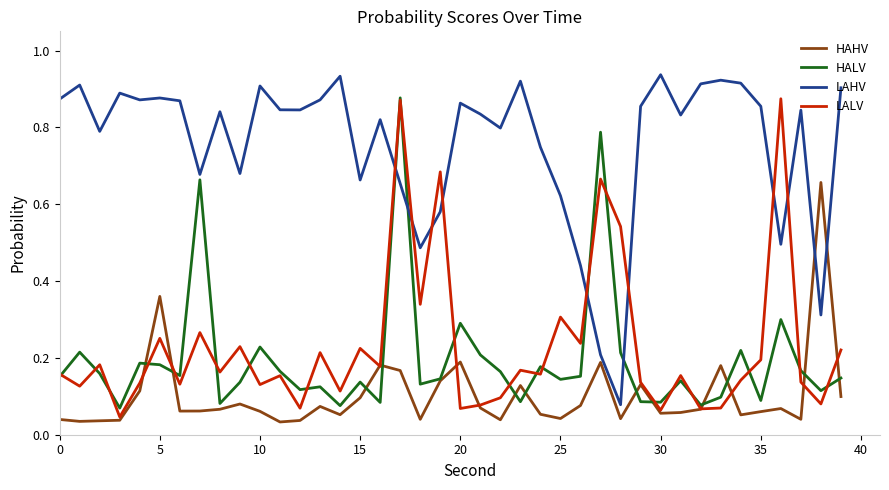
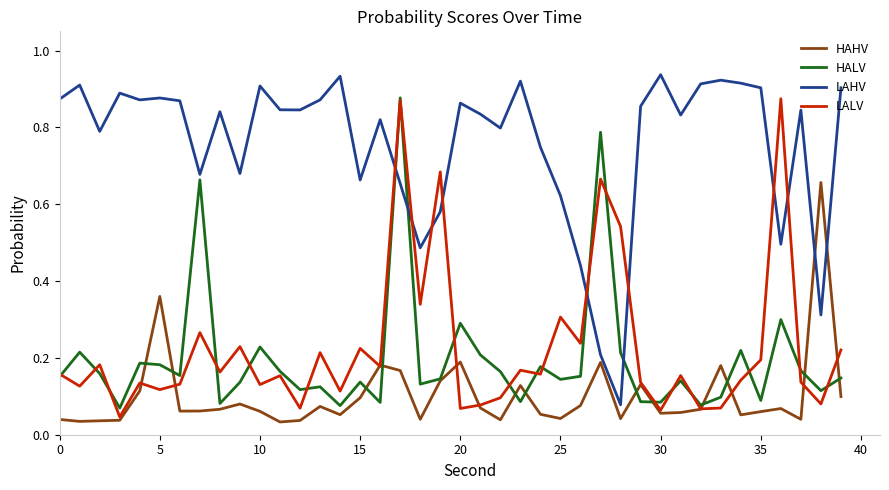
  {
    "HAHV": {
      "0": 0.04,
      "5": 0.36,
      "10": 0.06,
      "15": 0.10,
      "20": 0.19,
      "25": 0.04,
      "30": 0.06,
      "35": 0.06
    },
    "HALV": {
      "0": 0.15,
      "5": 0.18,
      "10": 0.23,
      "15": 0.14,
      "20": 0.29,
      "25": 0.14,
      "30": 0.08,
      "35": 0.09
    },
    "LAHV": {
      "0": 0.87,
      "5": 0.88,
      "10": 0.91,
      "15": 0.66,
      "20": 0.86,
      "25": 0.62,
      "30": 0.94,
-     "35": 0.85
+     "35": 0.90
    },
    "LALV": {
      "0": 0.16,
-     "5": 0.25,
+     "5": 0.12,
      "10": 0.13,
      "15": 0.22,
      "20": 0.07,
      "25": 0.31,
      "30": 0.06,
      "35": 0.19
    }
  }
